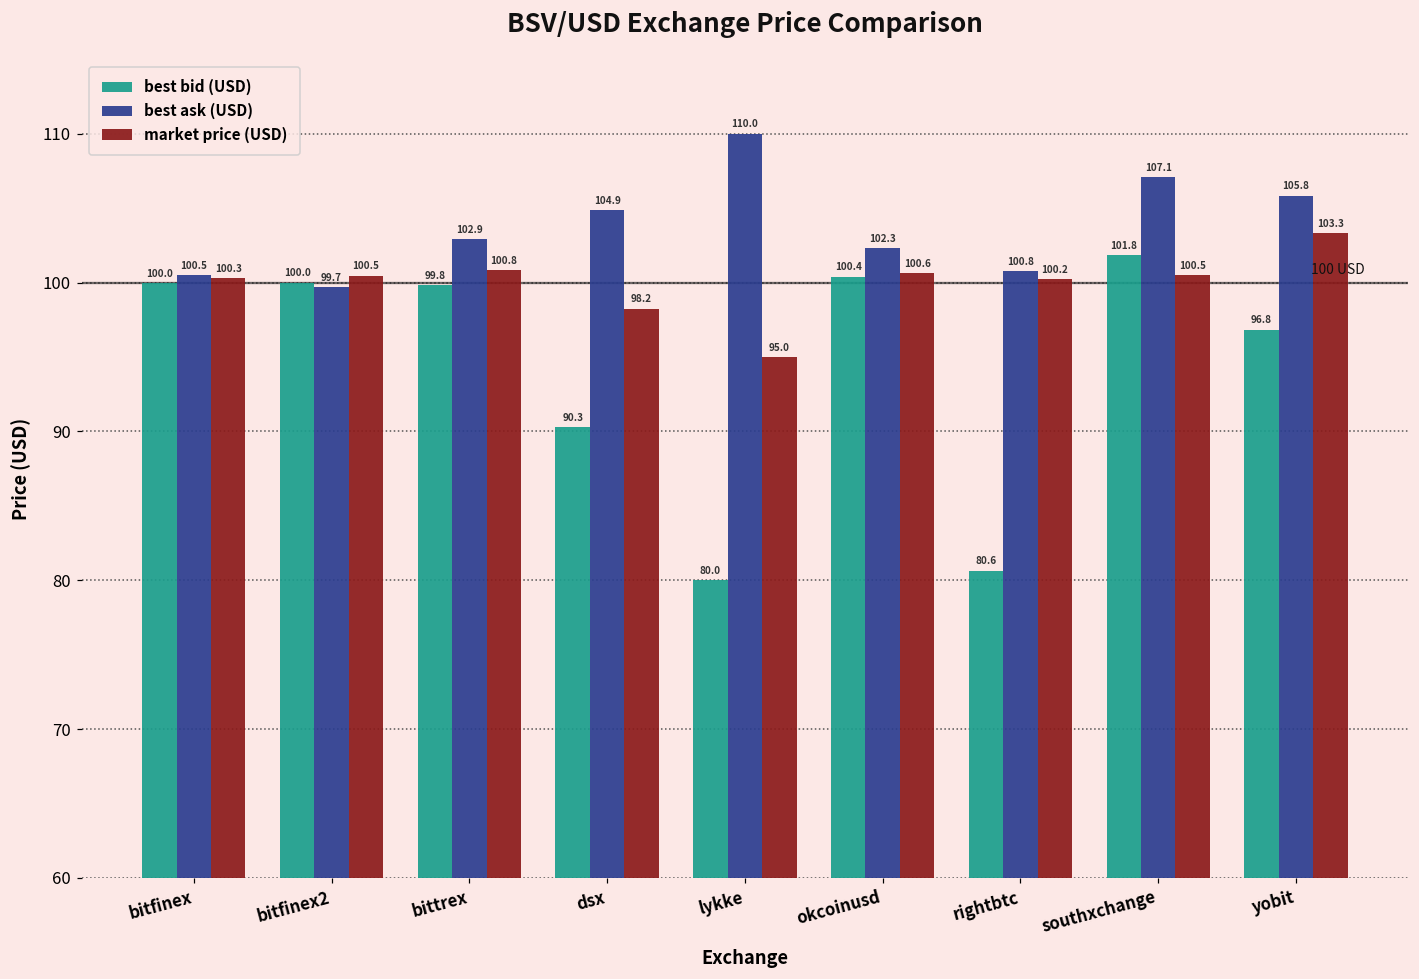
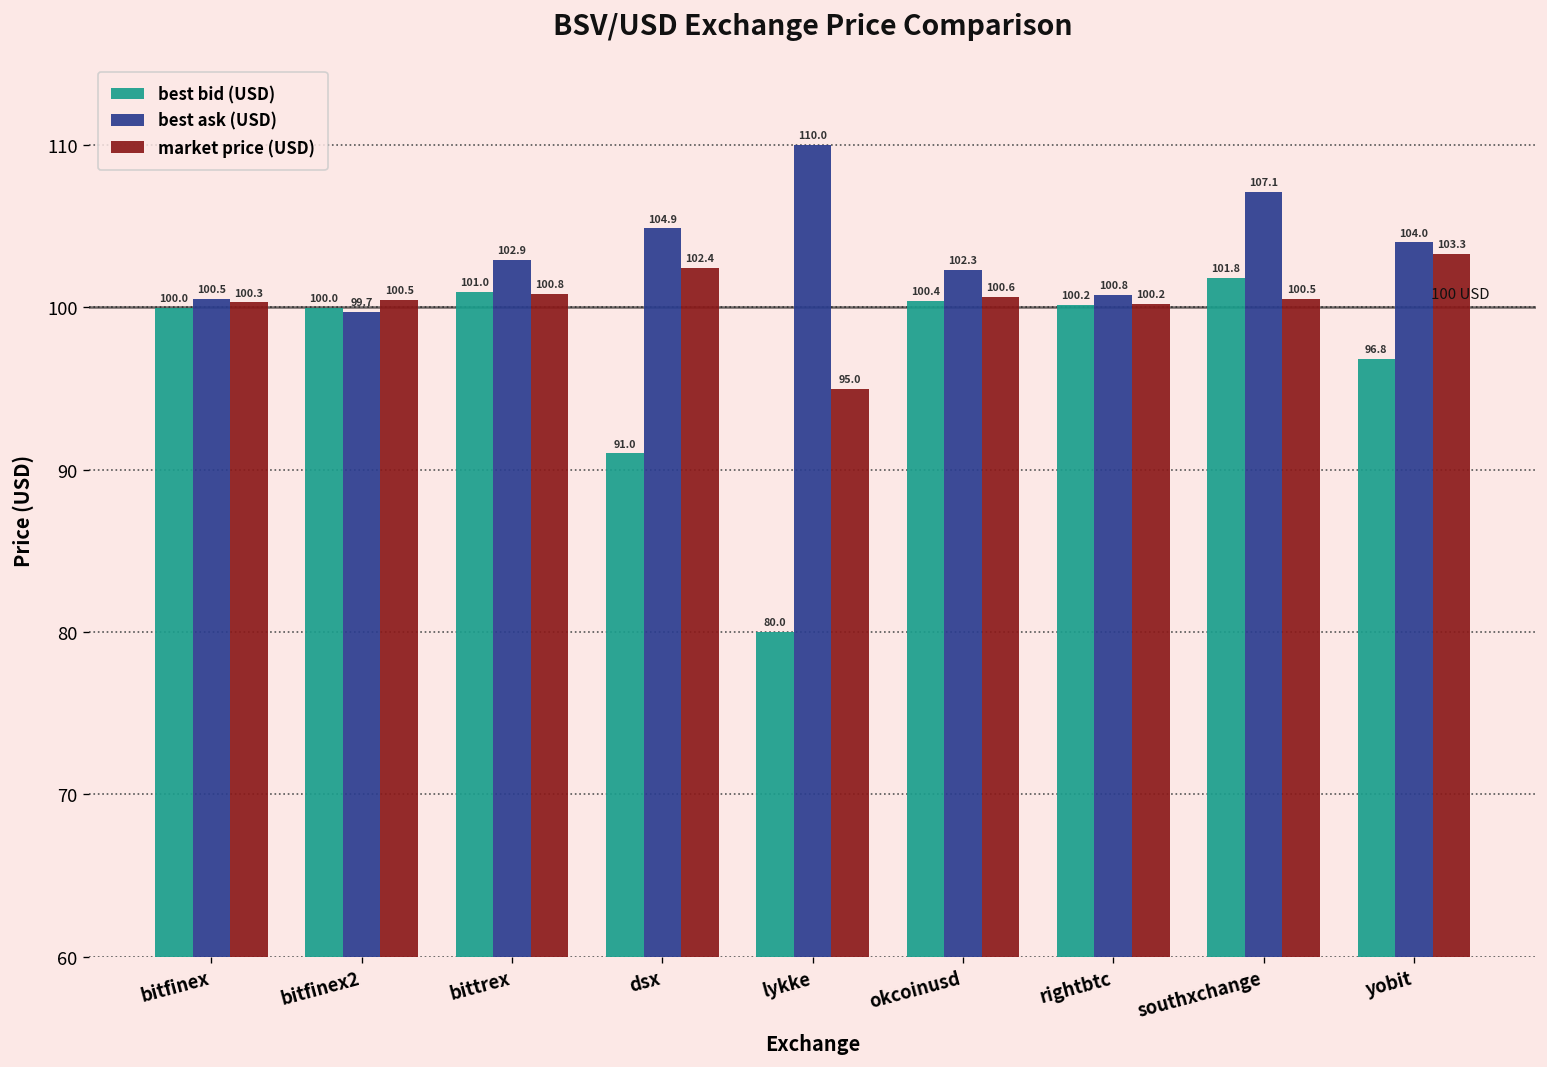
  {
    "best bid (USD)": {
      "bitfinex": 100.0,
      "bitfinex2": 100.0,
-     "bittrex": 99.8,
-     "dsx": 90.3,
+     "bittrex": 101.0,
+     "dsx": 91.0,
      "lykke": 80.0,
      "okcoinusd": 100.4,
-     "rightbtc": 80.6,
+     "rightbtc": 100.2,
      "southxchange": 101.8,
      "yobit": 96.8
    },
    "best ask (USD)": {
      "bitfinex": 100.5,
      "bitfinex2": 99.7,
      "bittrex": 102.9,
      "dsx": 104.9,
      "lykke": 110.0,
      "okcoinusd": 102.3,
      "rightbtc": 100.8,
      "southxchange": 107.1,
-     "yobit": 105.8
+     "yobit": 104.0
    },
    "market price (USD)": {
      "bitfinex": 100.3,
      "bitfinex2": 100.5,
      "bittrex": 100.8,
-     "dsx": 98.2,
+     "dsx": 102.4,
      "lykke": 95.0,
      "okcoinusd": 100.6,
      "rightbtc": 100.2,
      "southxchange": 100.5,
      "yobit": 103.3
    }
  }
